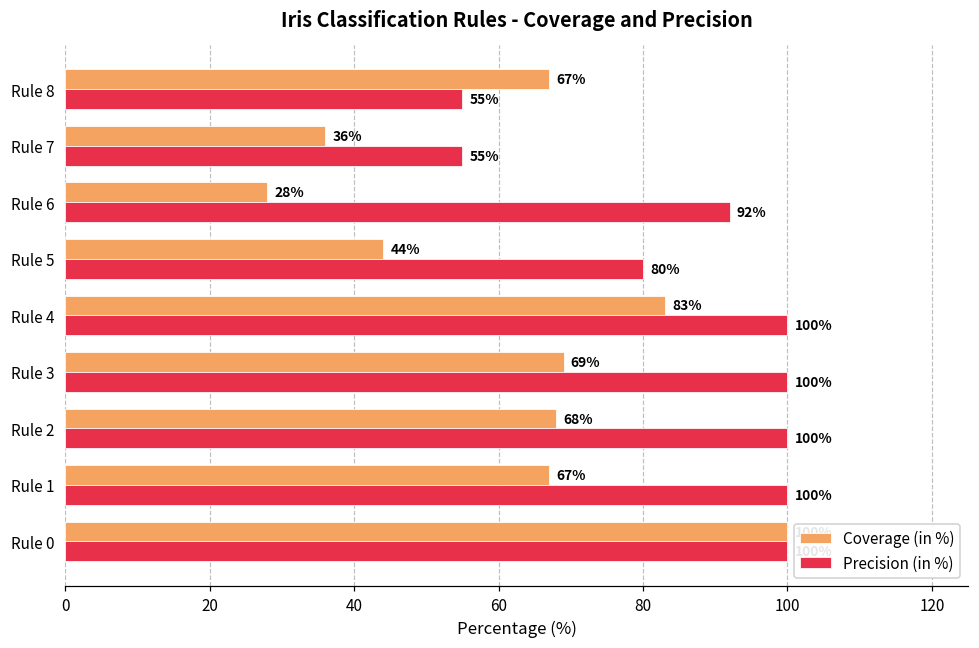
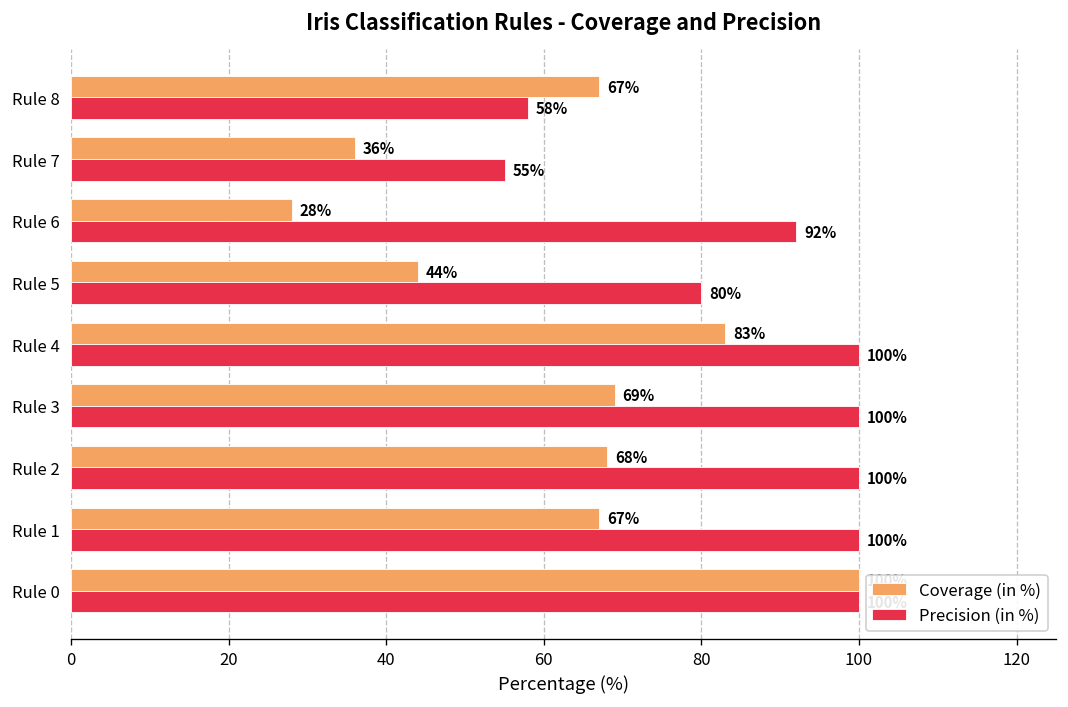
  {
    "Coverage (in %)": {
      "Rule 8": "67%",
      "Rule 7": "36%",
      "Rule 6": "28%",
      "Rule 5": "44%",
      "Rule 4": "83%",
      "Rule 3": "69%",
      "Rule 2": "68%",
      "Rule 1": "67%"
    },
    "Precision (in %)": {
-     "Rule 8": "55%",
+     "Rule 8": "58%",
      "Rule 7": "55%",
      "Rule 6": "92%",
      "Rule 5": "80%",
      "Rule 4": "100%",
      "Rule 3": "100%",
      "Rule 2": "100%",
      "Rule 1": "100%"
    }
  }
